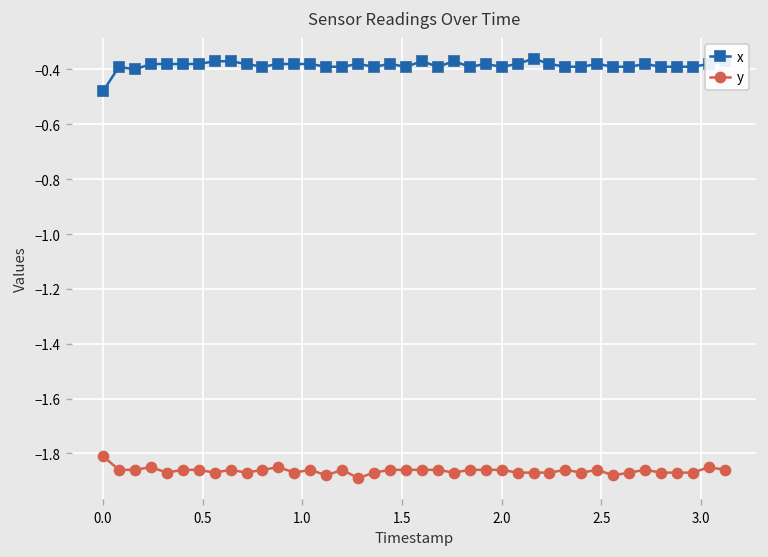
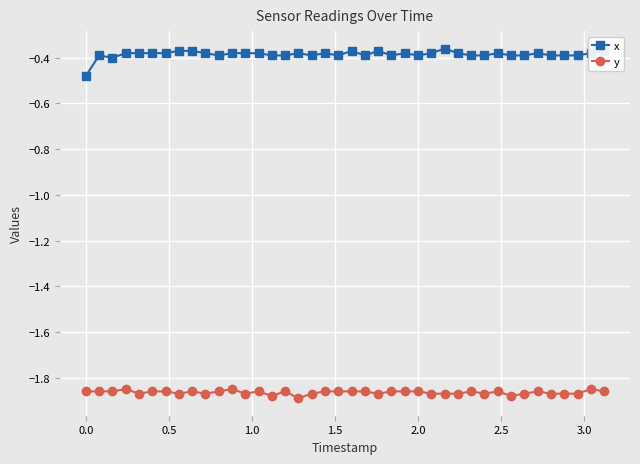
  {
    "x": {
      "0.0": -0.48,
      "2.0": -0.39
    },
    "y": {
-     "0.0": -1.81,
+     "0.0": -1.86,
      "2.0": -1.86
    }
  }
